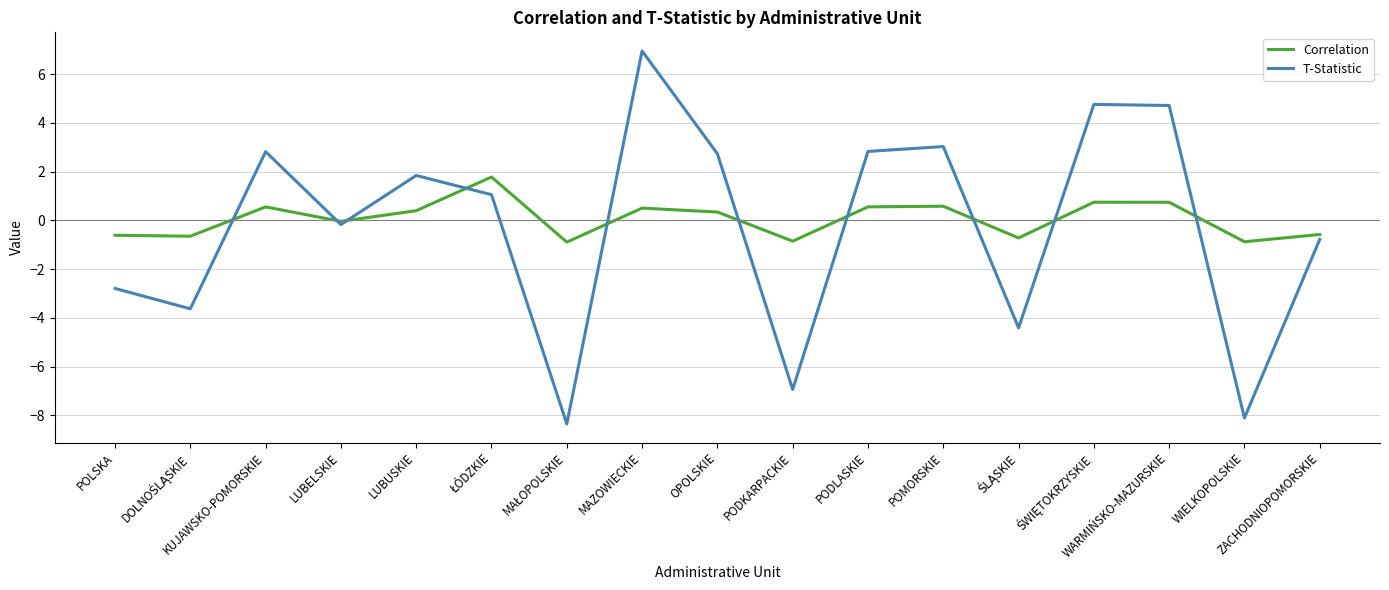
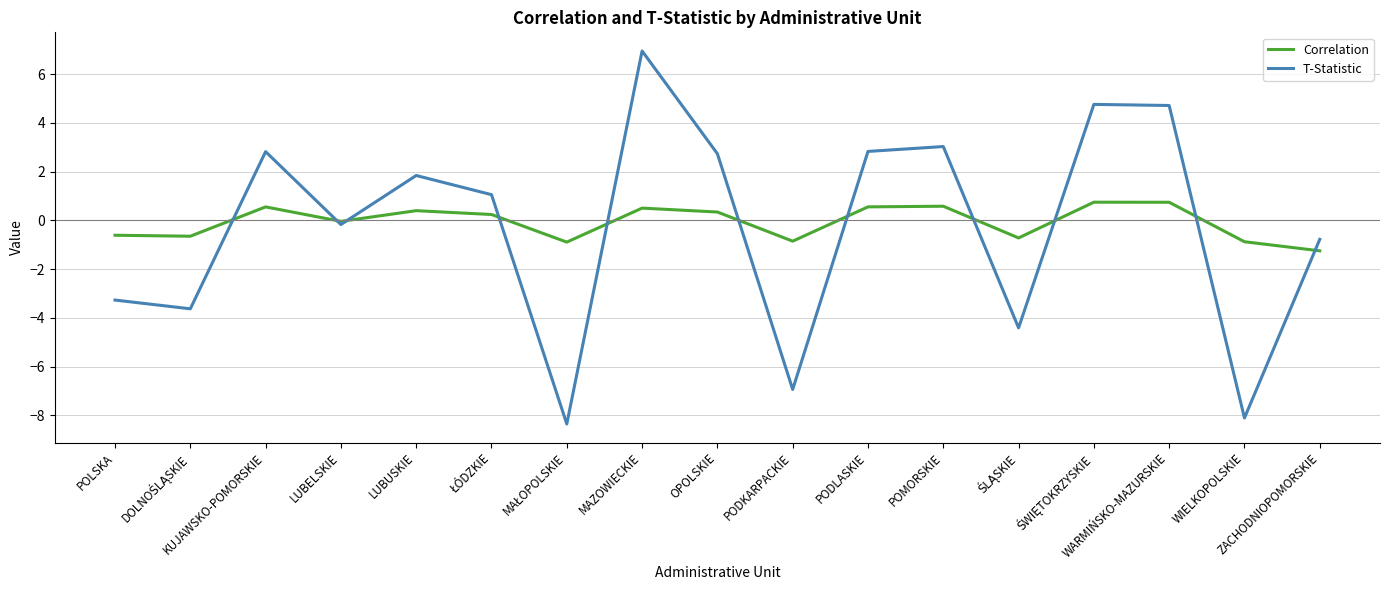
  {
    "Correlation": {
      "POLSKA": -0.6,
      "DOLNOŚLĄSKIE": -0.7,
      "KUJAWSKO-POMORSKIE": 0.6,
      "LUBELSKIE": 0.0,
      "LUBUSKIE": 0.4,
-     "ŁÓDZKIE": 1.8,
+     "ŁÓDZKIE": 0.2,
      "MAŁOPOLSKIE": -0.9,
      "MAZOWIECKIE": 0.5,
      "OPOLSKIE": 0.3,
      "PODKARPACKIE": -0.9,
      "PODLASKIE": 0.6,
      "POMORSKIE": 0.6,
      "ŚLĄSKIE": -0.7,
      "ŚWIĘTOKRZYSKIE": 0.7,
      "WARMIŃSKO-MAZURSKIE": 0.7,
      "WIELKOPOLSKIE": -0.9,
-     "ZACHODNIOPOMORSKIE": -0.6
+     "ZACHODNIOPOMORSKIE": -1.2
    },
    "T-Statistic": {
-     "POLSKA": -2.8,
+     "POLSKA": -3.3,
      "DOLNOŚLĄSKIE": -3.6,
      "KUJAWSKO-POMORSKIE": 2.8,
      "LUBELSKIE": -0.2,
      "LUBUSKIE": 1.8,
      "ŁÓDZKIE": 1.1,
      "MAŁOPOLSKIE": -8.4,
      "MAZOWIECKIE": 7.0,
      "OPOLSKIE": 2.7,
      "PODKARPACKIE": -6.9,
      "PODLASKIE": 2.8,
      "POMORSKIE": 3.0,
      "ŚLĄSKIE": -4.4,
      "ŚWIĘTOKRZYSKIE": 4.8,
      "WARMIŃSKO-MAZURSKIE": 4.7,
      "WIELKOPOLSKIE": -8.1,
      "ZACHODNIOPOMORSKIE": -0.8
    }
  }
